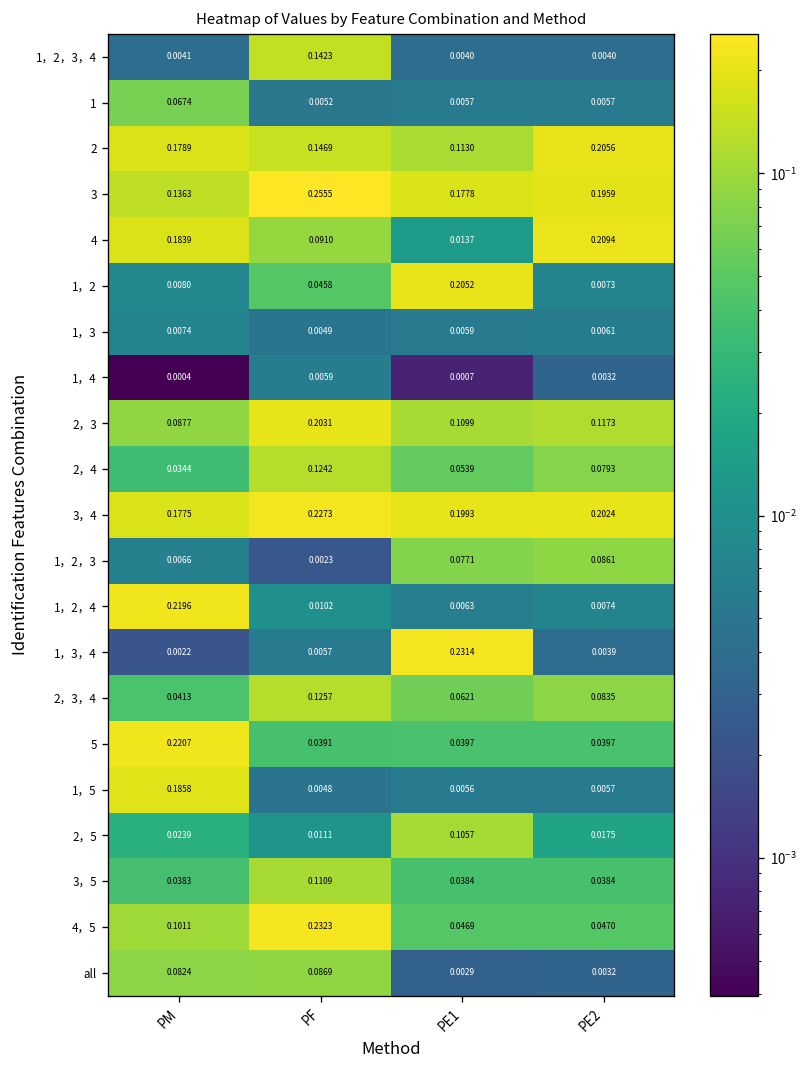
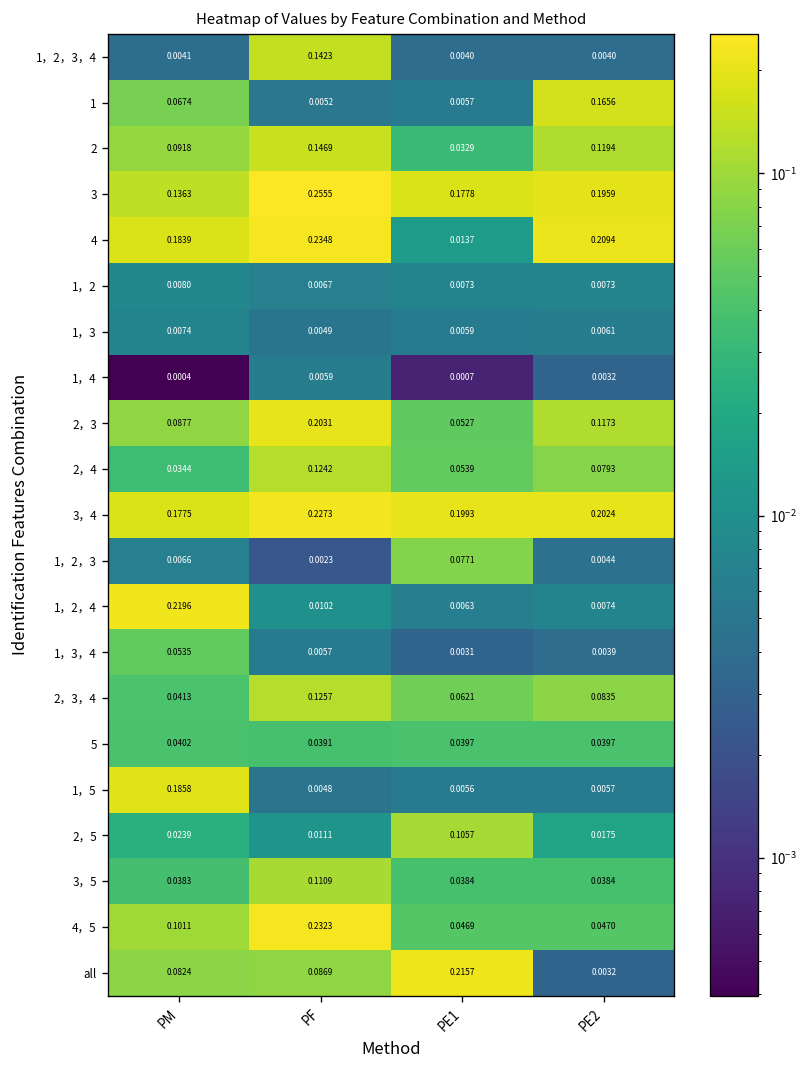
  {
    "1，2，3，4": {
      "PM": 0.0041,
      "PF": 0.1423,
      "PE1": 0.0040,
      "PE2": 0.0040
    },
    "1": {
      "PM": 0.0674,
      "PF": 0.0052,
      "PE1": 0.0057,
-     "PE2": 0.0057
+     "PE2": 0.1656
    },
    "2": {
-     "PM": 0.1789,
+     "PM": 0.0918,
      "PF": 0.1469,
-     "PE1": 0.1130,
-     "PE2": 0.2056
+     "PE1": 0.0329,
+     "PE2": 0.1194
    },
    "3": {
      "PM": 0.1363,
      "PF": 0.2555,
      "PE1": 0.1778,
      "PE2": 0.1959
    },
    "4": {
      "PM": 0.1839,
-     "PF": 0.0910,
+     "PF": 0.2348,
      "PE1": 0.0137,
      "PE2": 0.2094
    },
    "1，2": {
      "PM": 0.0080,
-     "PF": 0.0458,
-     "PE1": 0.2052,
+     "PF": 0.0067,
+     "PE1": 0.0073,
      "PE2": 0.0073
    },
    "1，3": {
      "PM": 0.0074,
      "PF": 0.0049,
      "PE1": 0.0059,
      "PE2": 0.0061
    },
    "1，4": {
      "PM": 0.0004,
      "PF": 0.0059,
      "PE1": 0.0007,
      "PE2": 0.0032
    },
    "2，3": {
      "PM": 0.0877,
      "PF": 0.2031,
-     "PE1": 0.1099,
+     "PE1": 0.0527,
      "PE2": 0.1173
    },
    "2，4": {
      "PM": 0.0344,
      "PF": 0.1242,
      "PE1": 0.0539,
      "PE2": 0.0793
    },
    "3，4": {
      "PM": 0.1775,
      "PF": 0.2273,
      "PE1": 0.1993,
      "PE2": 0.2024
    },
    "1，2，3": {
      "PM": 0.0066,
      "PF": 0.0023,
      "PE1": 0.0771,
-     "PE2": 0.0861
+     "PE2": 0.0044
    },
    "1，2，4": {
      "PM": 0.2196,
      "PF": 0.0102,
      "PE1": 0.0063,
      "PE2": 0.0074
    },
    "1，3，4": {
-     "PM": 0.0022,
+     "PM": 0.0535,
      "PF": 0.0057,
-     "PE1": 0.2314,
+     "PE1": 0.0031,
      "PE2": 0.0039
    },
    "2，3，4": {
      "PM": 0.0413,
      "PF": 0.1257,
      "PE1": 0.0621,
      "PE2": 0.0835
    },
    "5": {
-     "PM": 0.2207,
+     "PM": 0.0402,
      "PF": 0.0391,
      "PE1": 0.0397,
      "PE2": 0.0397
    },
    "1，5": {
      "PM": 0.1858,
      "PF": 0.0048,
      "PE1": 0.0056,
      "PE2": 0.0057
    },
    "2，5": {
      "PM": 0.0239,
      "PF": 0.0111,
      "PE1": 0.1057,
      "PE2": 0.0175
    },
    "3，5": {
      "PM": 0.0383,
      "PF": 0.1109,
      "PE1": 0.0384,
      "PE2": 0.0384
    },
    "4，5": {
      "PM": 0.1011,
      "PF": 0.2323,
      "PE1": 0.0469,
      "PE2": 0.0470
    },
    "all": {
      "PM": 0.0824,
      "PF": 0.0869,
-     "PE1": 0.0029,
+     "PE1": 0.2157,
      "PE2": 0.0032
    }
  }
